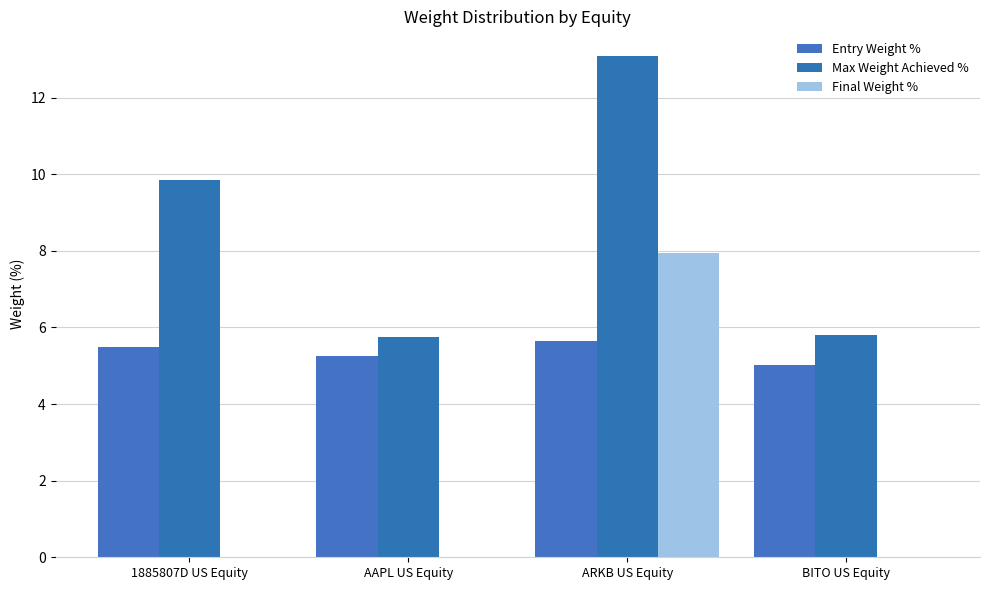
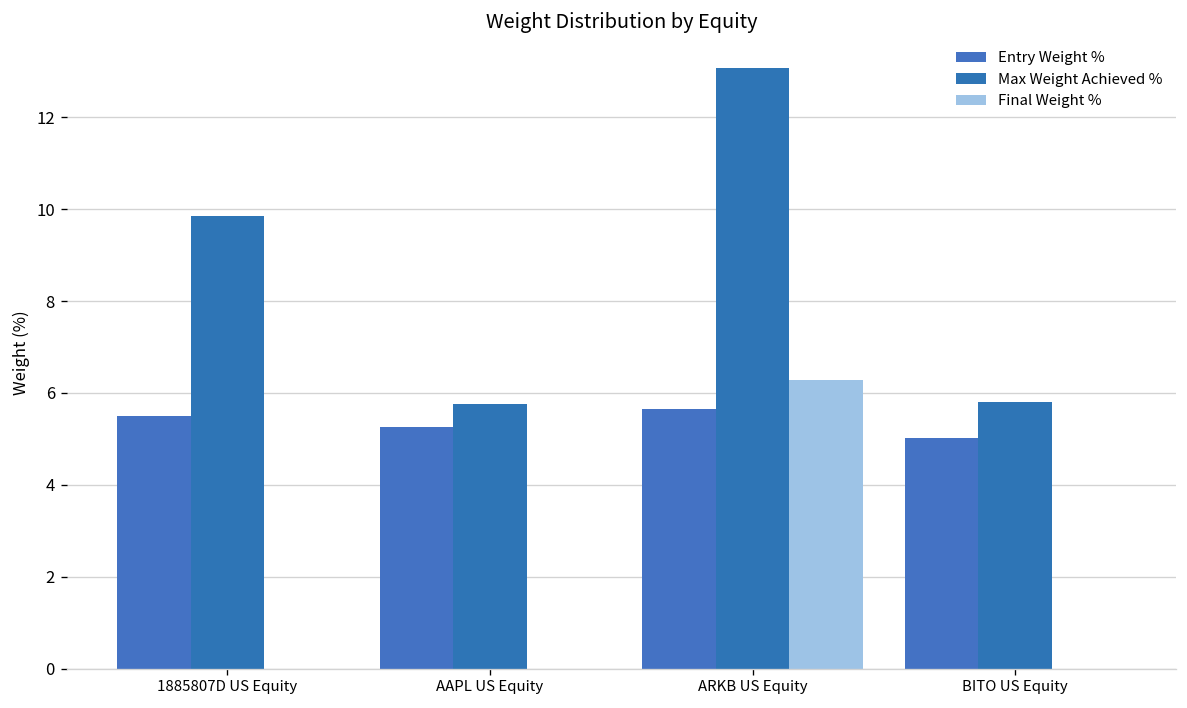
  {
    "Final Weight %": {
      "1885807D US Equity": 0.0,
      "AAPL US Equity": 0.0,
-     "ARKB US Equity": 7.9,
+     "ARKB US Equity": 6.3,
      "BITO US Equity": 0.0
    }
  }
